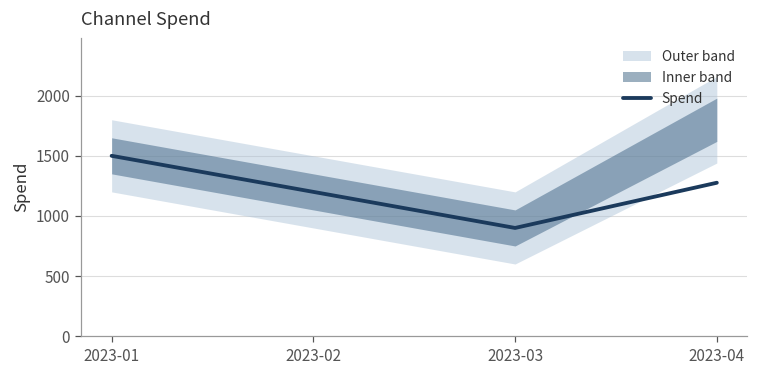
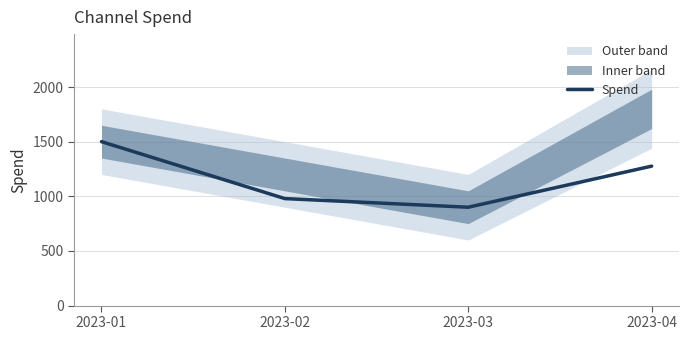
  {
    "Spend": {
      "2023-01": 1500,
-     "2023-02": 1200,
+     "2023-02": 980,
      "2023-03": 900,
      "2023-04": 1280
    }
  }
